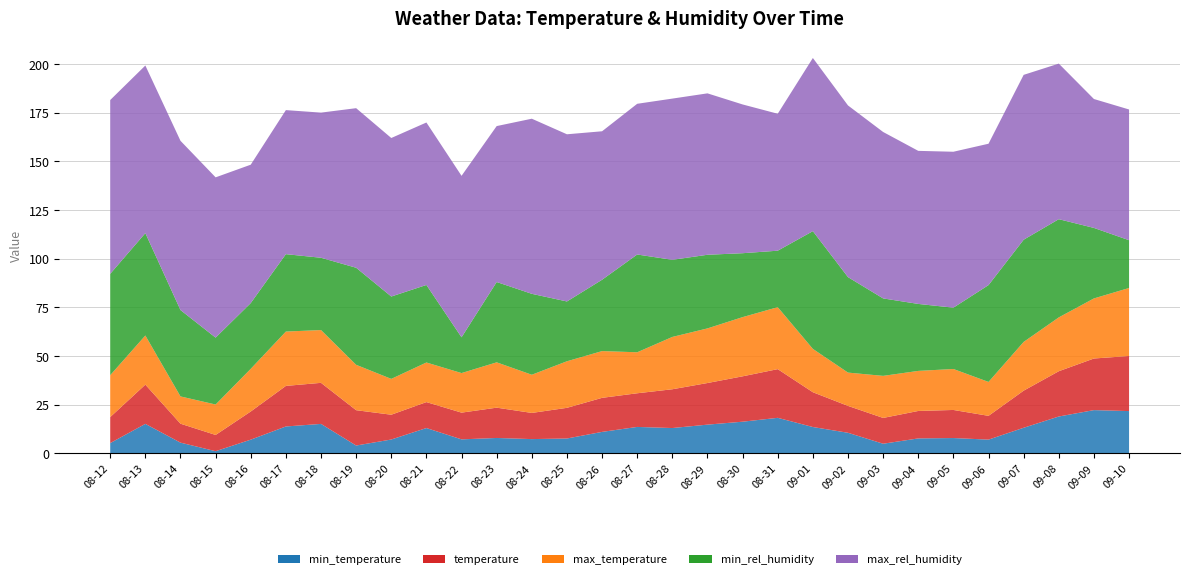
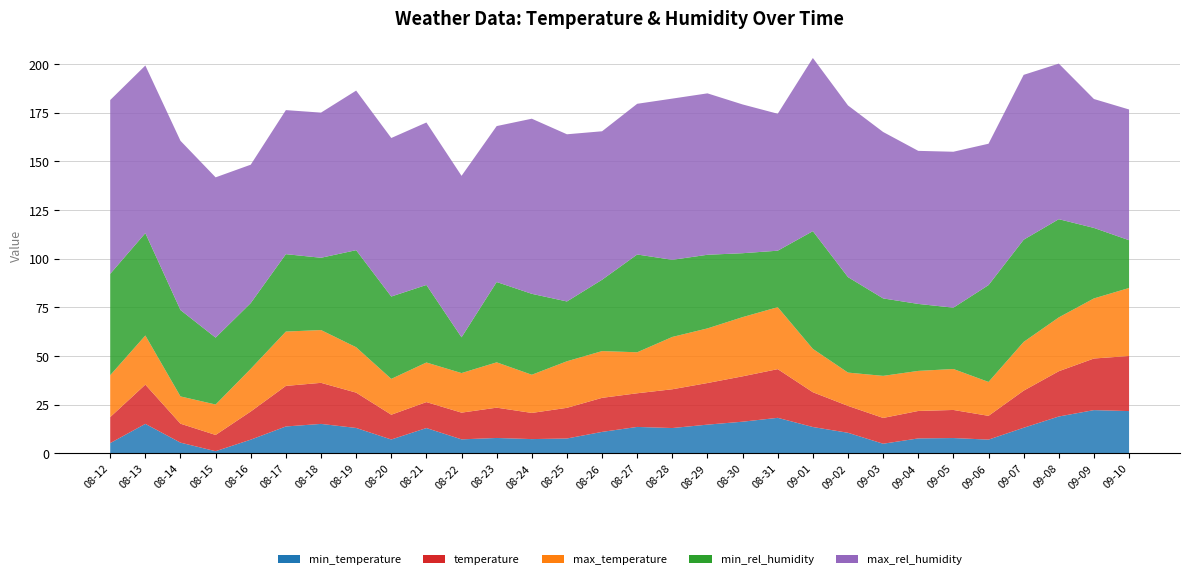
  {
    "min_temperature": {
      "08-12": 5,
      "08-13": 15,
      "08-14": 5,
      "08-16": 7,
      "08-17": 14,
      "08-18": 15,
-     "08-19": 4,
+     "08-19": 13,
      "08-20": 7,
      "08-21": 13,
      "08-22": 7,
      "08-23": 8,
      "08-24": 7,
      "08-25": 8,
      "08-26": 11,
      "08-27": 14,
      "08-28": 13,
      "08-29": 15,
      "08-30": 16,
      "08-31": 18,
      "09-01": 13,
      "09-02": 11,
      "09-03": 5,
      "09-04": 8,
      "09-05": 8,
      "09-06": 7,
      "09-07": 13,
      "09-08": 19,
      "09-09": 22,
      "09-10": 22
    },
    "temperature": {
      "08-12": 13,
      "08-13": 20,
      "08-14": 10,
      "08-15": 8,
      "08-16": 14,
      "08-17": 21,
      "08-18": 21,
      "08-19": 18,
      "08-20": 13,
      "08-21": 13,
      "08-22": 14,
      "08-23": 16,
      "08-24": 13,
      "08-25": 16,
      "08-26": 18,
      "08-27": 17,
      "08-28": 20,
      "08-29": 21,
      "08-30": 23,
      "08-31": 25,
      "09-01": 18,
      "09-02": 14,
      "09-03": 13,
      "09-04": 14,
      "09-05": 14,
      "09-06": 12,
      "09-07": 19,
      "09-08": 23,
      "09-09": 27,
      "09-10": 28
    },
    "max_temperature": {
      "08-12": 22,
      "08-13": 25,
      "08-14": 14,
      "08-15": 16,
      "08-16": 22,
      "08-17": 28,
      "08-18": 27,
      "08-19": 23,
      "08-20": 18,
      "08-21": 20,
      "08-22": 20,
      "08-23": 23,
      "08-24": 20,
      "08-25": 24,
      "08-26": 24,
      "08-27": 21,
      "08-28": 27,
      "08-29": 28,
      "08-30": 30,
      "08-31": 32,
      "09-01": 22,
      "09-02": 17,
      "09-03": 22,
      "09-04": 21,
      "09-05": 21,
      "09-06": 17,
      "09-07": 25,
      "09-08": 28,
      "09-09": 31,
      "09-10": 35
    },
    "min_rel_humidity": {
      "08-12": 52,
      "08-13": 53,
      "08-14": 44,
      "08-15": 34,
      "08-16": 34,
      "08-17": 40,
      "08-18": 37,
      "08-19": 50,
      "08-20": 42,
      "08-21": 40,
      "08-22": 18,
      "08-23": 41,
      "08-24": 42,
      "08-25": 31,
      "08-26": 37,
      "08-27": 50,
      "08-28": 40,
      "08-29": 38,
      "08-30": 33,
      "08-31": 29,
      "09-01": 61,
      "09-02": 49,
      "09-03": 40,
      "09-04": 34,
      "09-05": 32,
      "09-06": 50,
      "09-07": 53,
      "09-08": 50,
      "09-09": 36,
      "09-10": 25
    },
    "max_rel_humidity": {
      "08-12": 89,
      "08-13": 86,
      "08-14": 87,
      "08-15": 82,
      "08-16": 71,
      "08-17": 74,
      "08-18": 75,
      "08-19": 82,
      "08-20": 81,
      "08-21": 83,
      "08-22": 83,
      "08-23": 80,
      "08-24": 90,
      "08-25": 86,
      "08-26": 76,
      "08-27": 77,
      "08-28": 83,
      "08-29": 83,
      "08-30": 76,
      "08-31": 70,
      "09-01": 89,
      "09-02": 88,
      "09-03": 86,
      "09-04": 79,
      "09-05": 80,
      "09-06": 73,
      "09-07": 85,
      "09-08": 80,
      "09-09": 66,
      "09-10": 67
    }
  }
